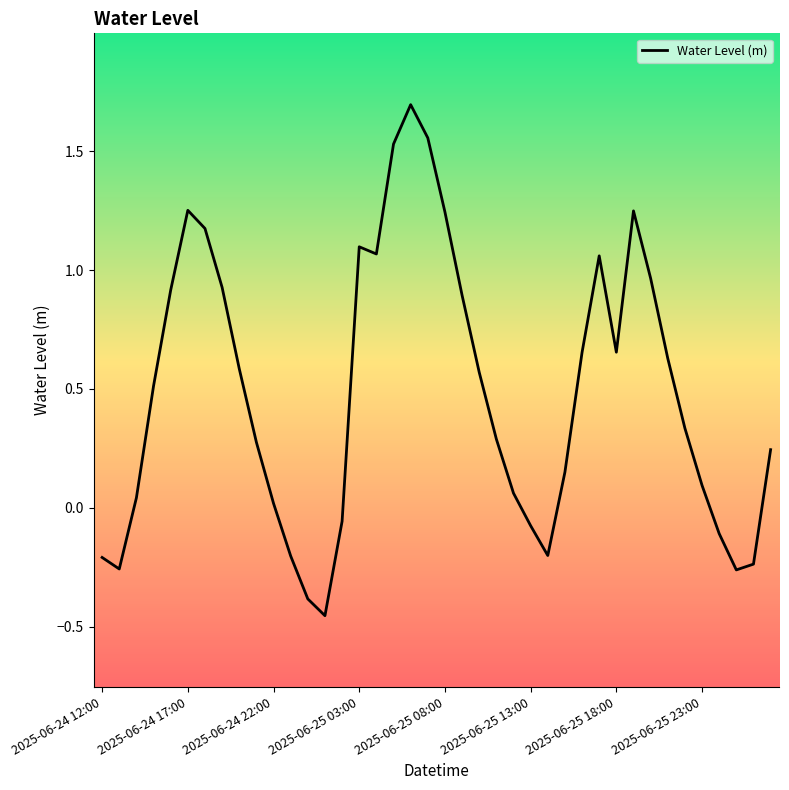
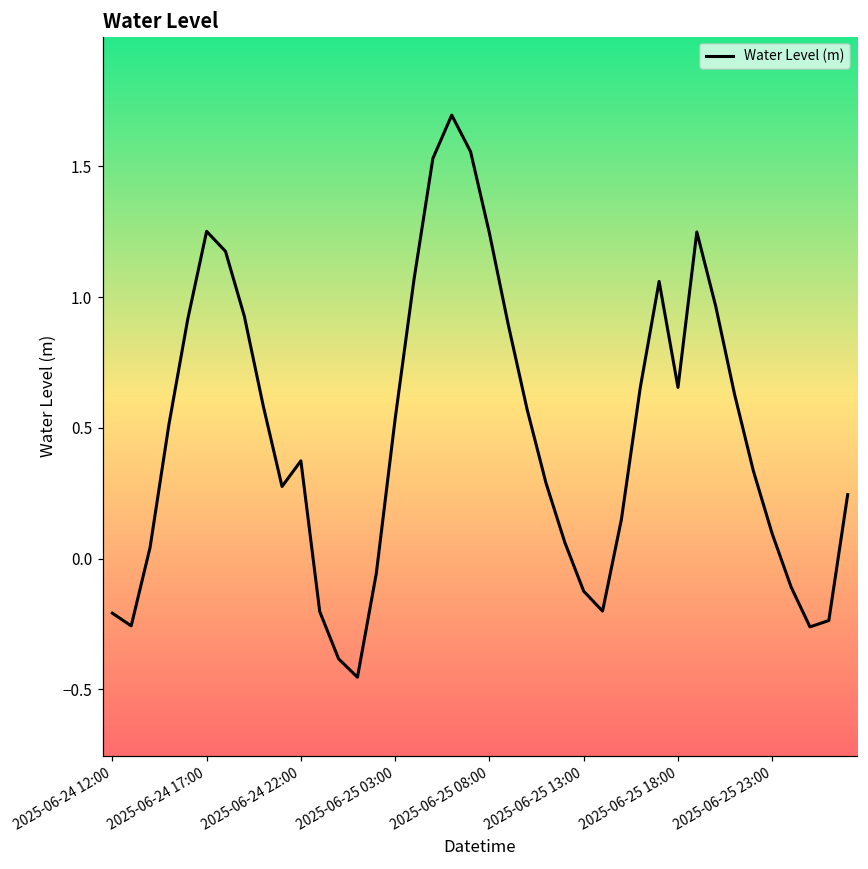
  {
    "2025-06-24 12:00": -0.21,
    "2025-06-24 17:00": 1.25,
-   "2025-06-24 22:00": 0.02,
-   "2025-06-25 03:00": 1.10,
+   "2025-06-24 22:00": 0.37,
+   "2025-06-25 03:00": 0.53,
    "2025-06-25 08:00": 1.24,
-   "2025-06-25 13:00": -0.08,
+   "2025-06-25 13:00": -0.12,
    "2025-06-25 18:00": 0.65,
    "2025-06-25 23:00": 0.09
  }
